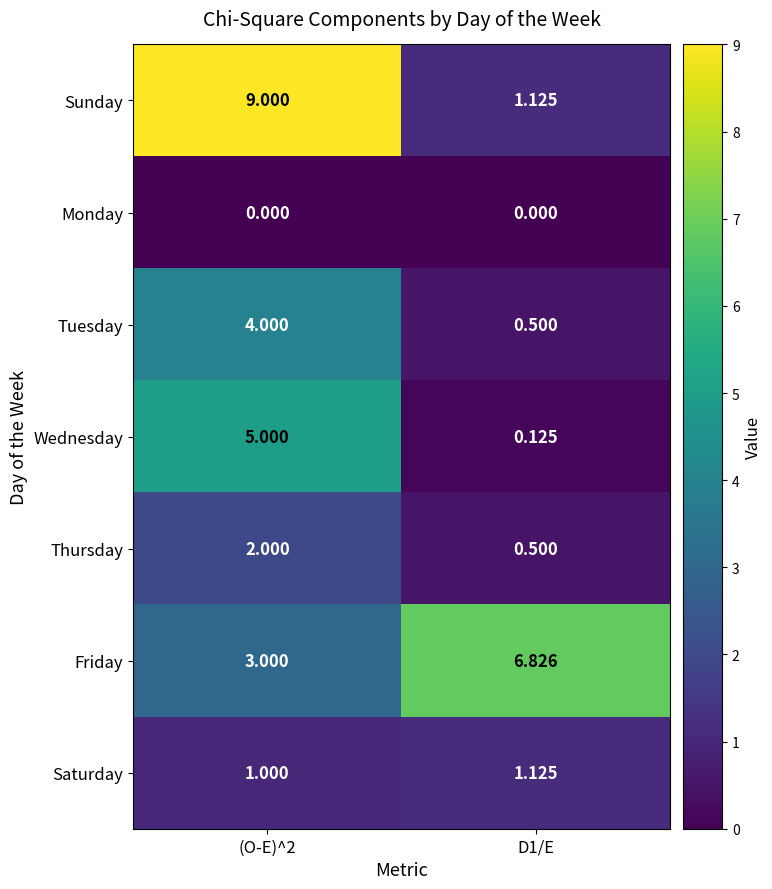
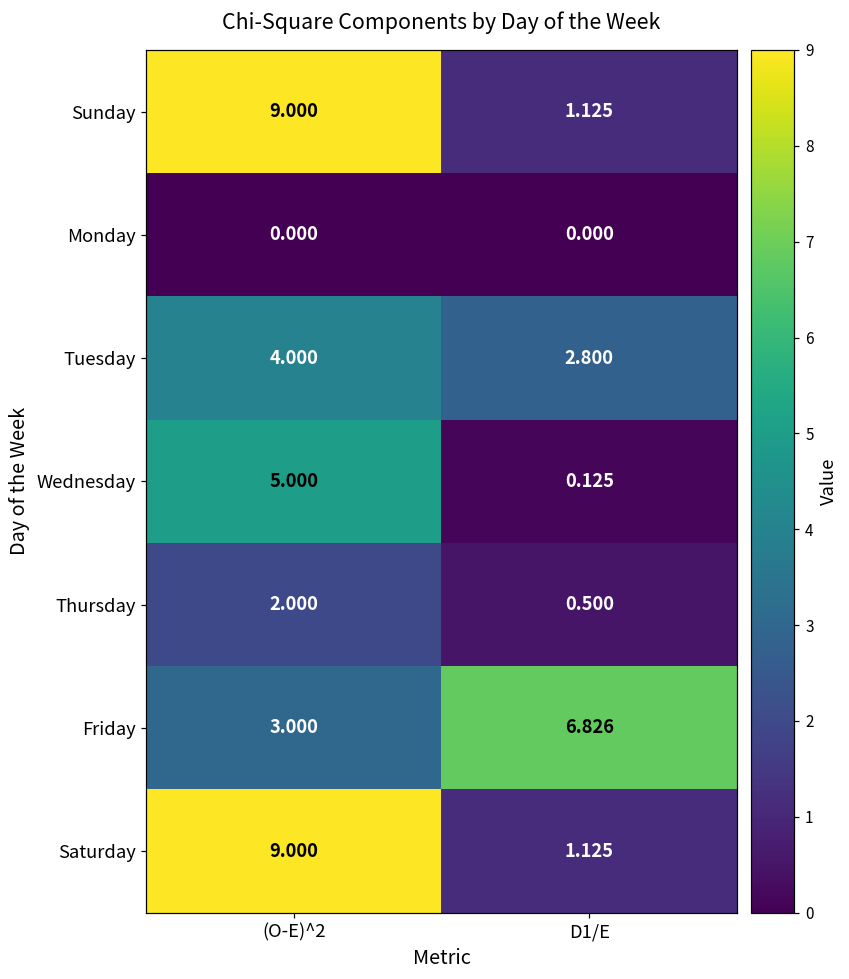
  {
    "Sunday": {
      "(O-E)^2": 9.000,
      "D1/E": 1.125
    },
    "Monday": {
      "(O-E)^2": 0.000,
      "D1/E": 0.000
    },
    "Tuesday": {
      "(O-E)^2": 4.000,
-     "D1/E": 0.500
+     "D1/E": 2.800
    },
    "Wednesday": {
      "(O-E)^2": 5.000,
      "D1/E": 0.125
    },
    "Thursday": {
      "(O-E)^2": 2.000,
      "D1/E": 0.500
    },
    "Friday": {
      "(O-E)^2": 3.000,
      "D1/E": 6.826
    },
    "Saturday": {
-     "(O-E)^2": 1.000,
+     "(O-E)^2": 9.000,
      "D1/E": 1.125
    }
  }
